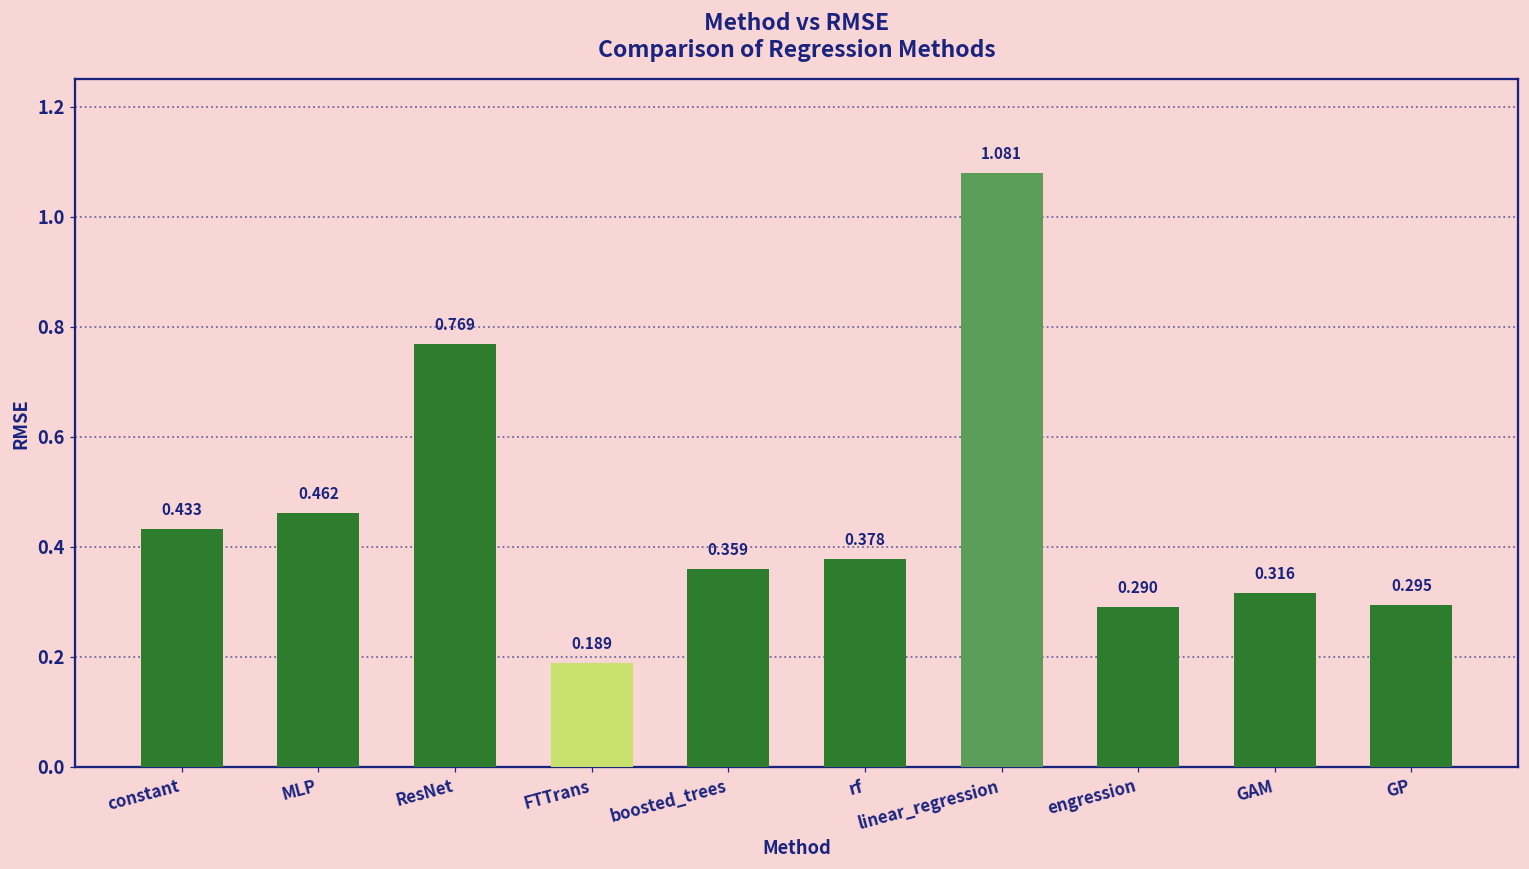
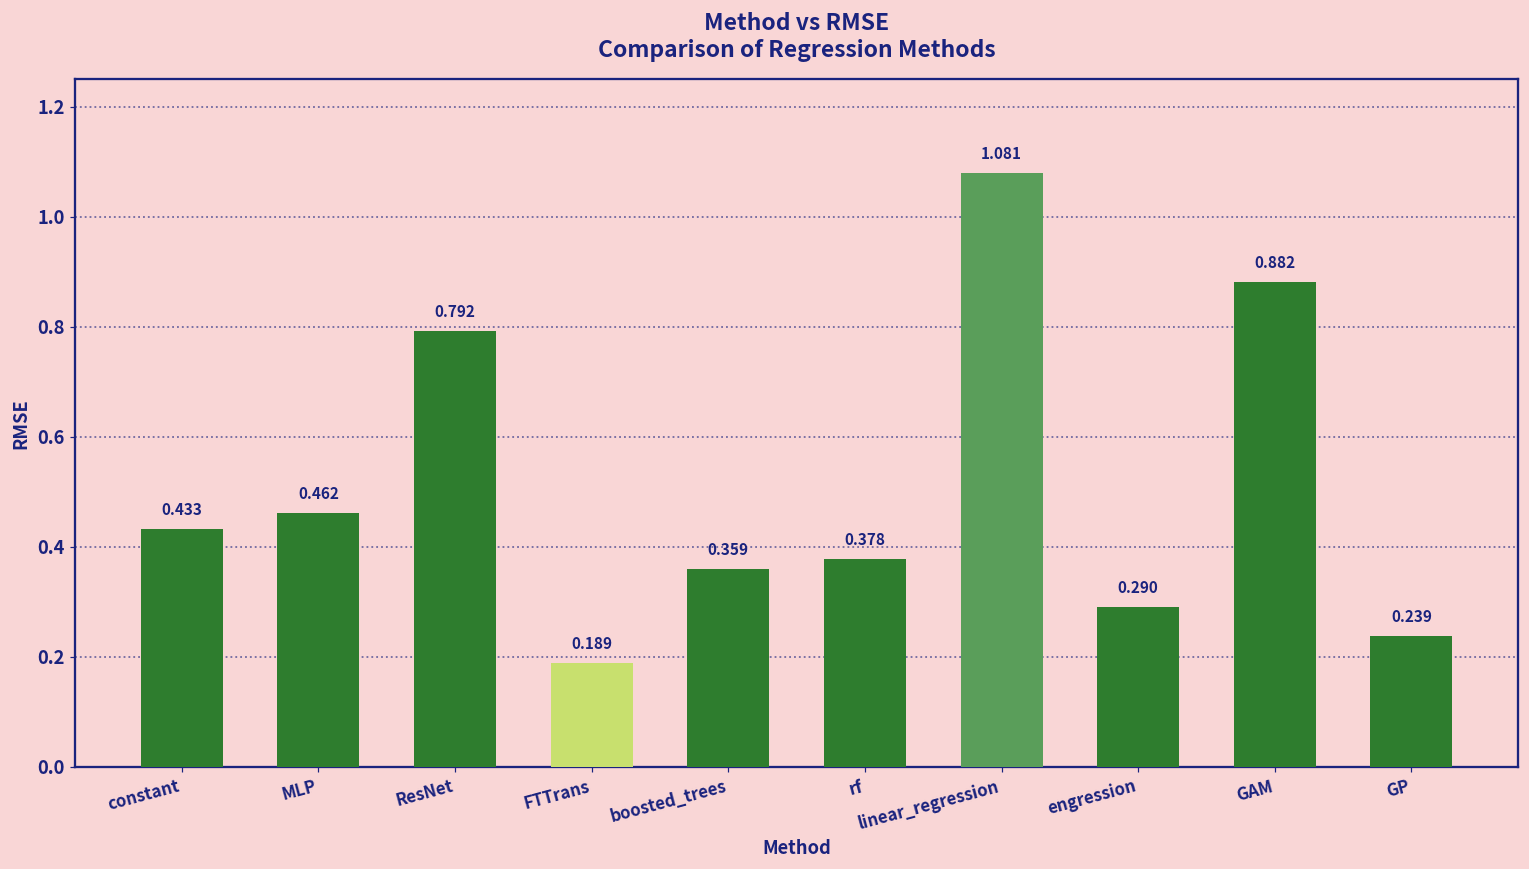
  {
    "constant": 0.433,
    "MLP": 0.462,
-   "ResNet": 0.769,
+   "ResNet": 0.792,
    "FTTrans": 0.189,
    "boosted_trees": 0.359,
    "rf": 0.378,
    "linear_regression": 1.081,
    "engression": 0.290,
-   "GAM": 0.316,
-   "GP": 0.295
+   "GAM": 0.882,
+   "GP": 0.239
  }
